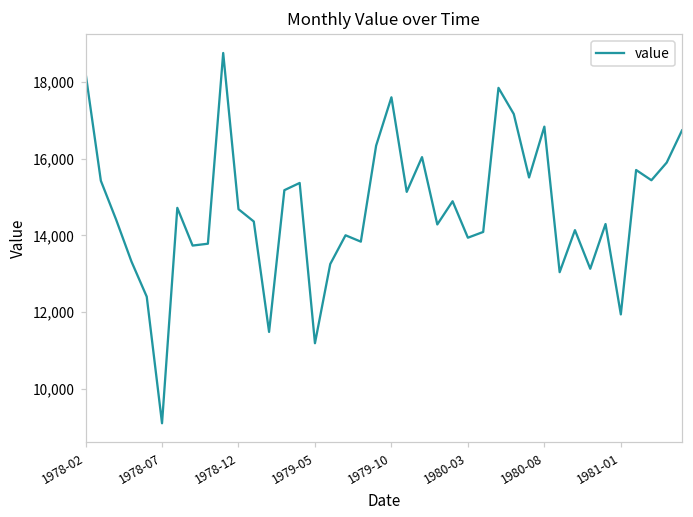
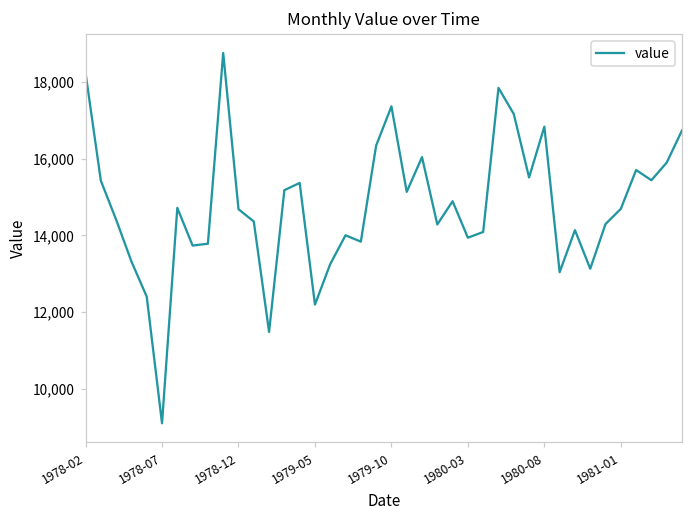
  {
    "1978-02": "18,200",
    "1978-07": "9,100",
    "1978-12": "14,700",
-   "1979-05": "11,200",
-   "1979-10": "17,600",
+   "1979-05": "12,200",
+   "1979-10": "17,400",
    "1980-03": "13,900",
    "1980-08": "16,800",
-   "1981-01": "11,900"
+   "1981-01": "14,700"
  }
